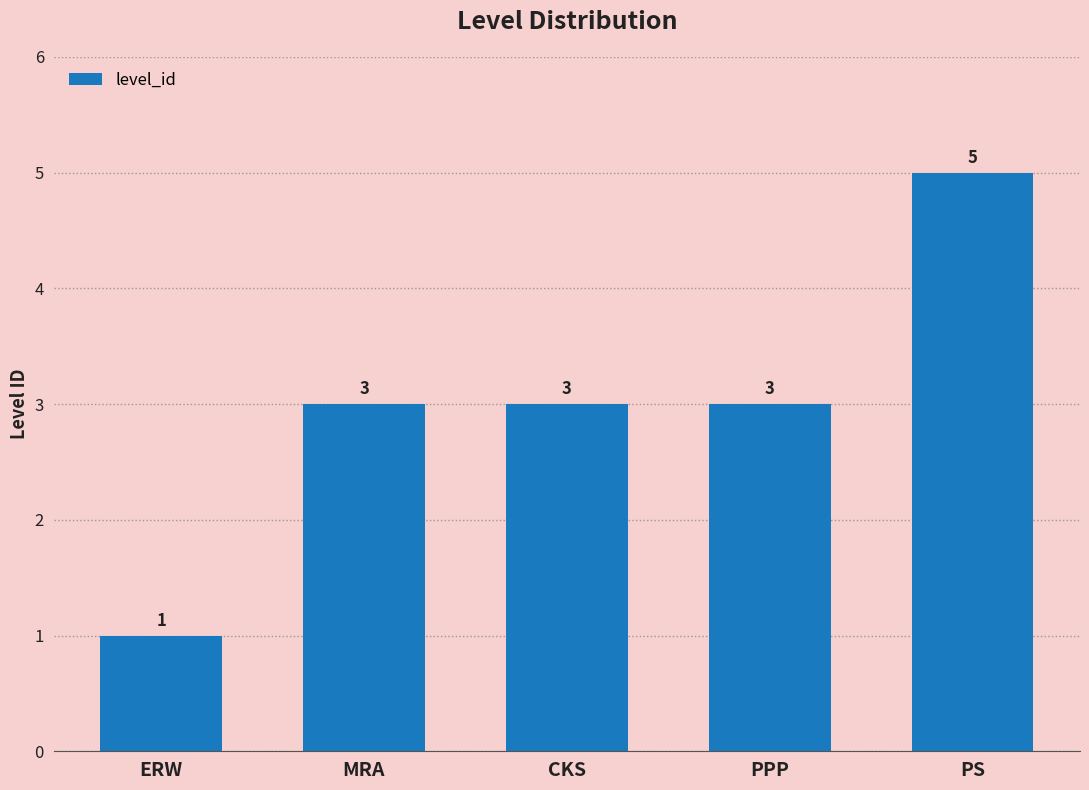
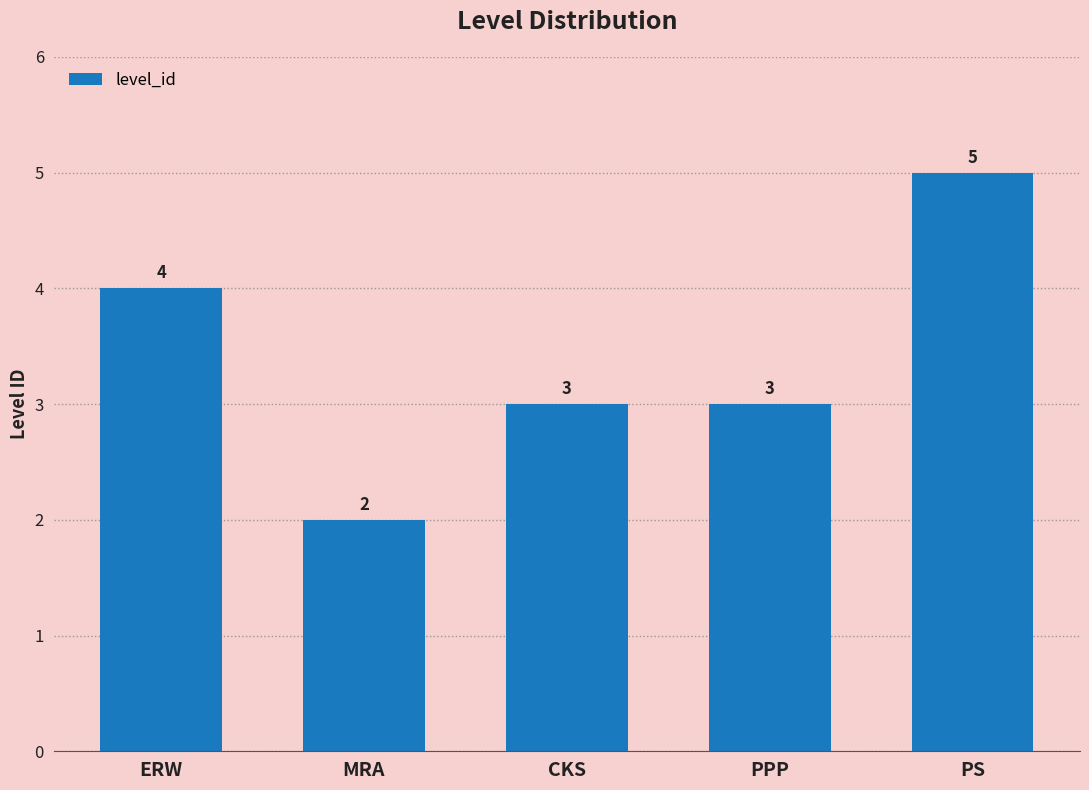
  {
-   "ERW": 1,
-   "MRA": 3,
+   "ERW": 4,
+   "MRA": 2,
    "CKS": 3,
    "PPP": 3,
    "PS": 5
  }
